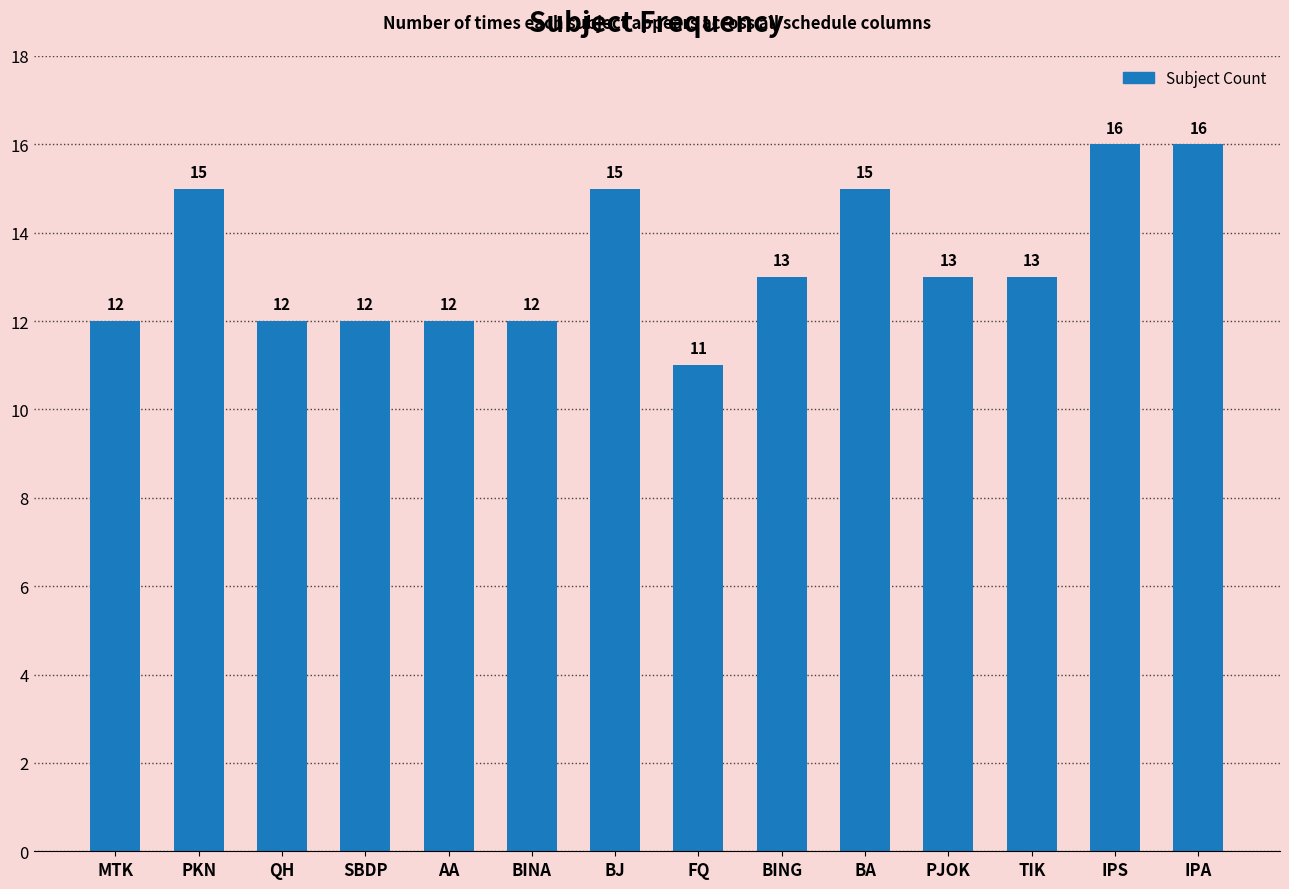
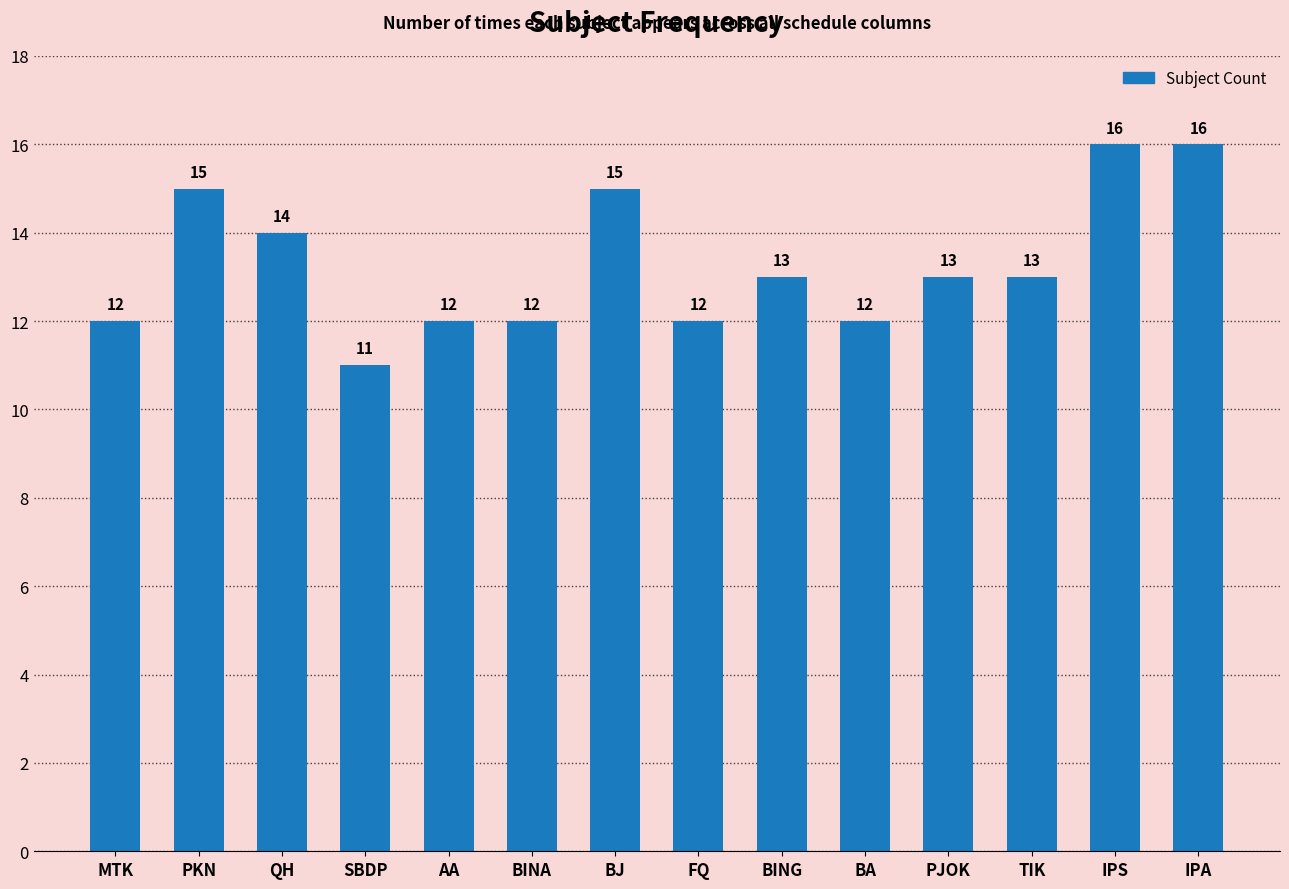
  {
    "MTK": 12,
    "PKN": 15,
-   "QH": 12,
-   "SBDP": 12,
+   "QH": 14,
+   "SBDP": 11,
    "AA": 12,
    "BINA": 12,
    "BJ": 15,
-   "FQ": 11,
+   "FQ": 12,
    "BING": 13,
-   "BA": 15,
+   "BA": 12,
    "PJOK": 13,
    "TIK": 13,
    "IPS": 16,
    "IPA": 16
  }
